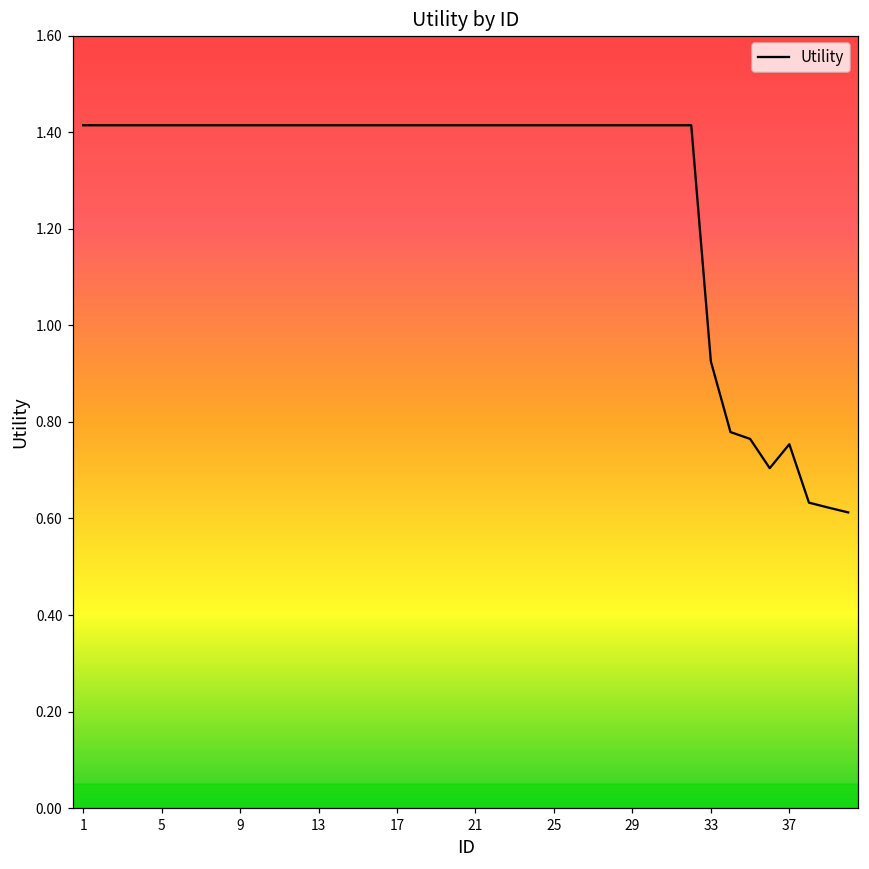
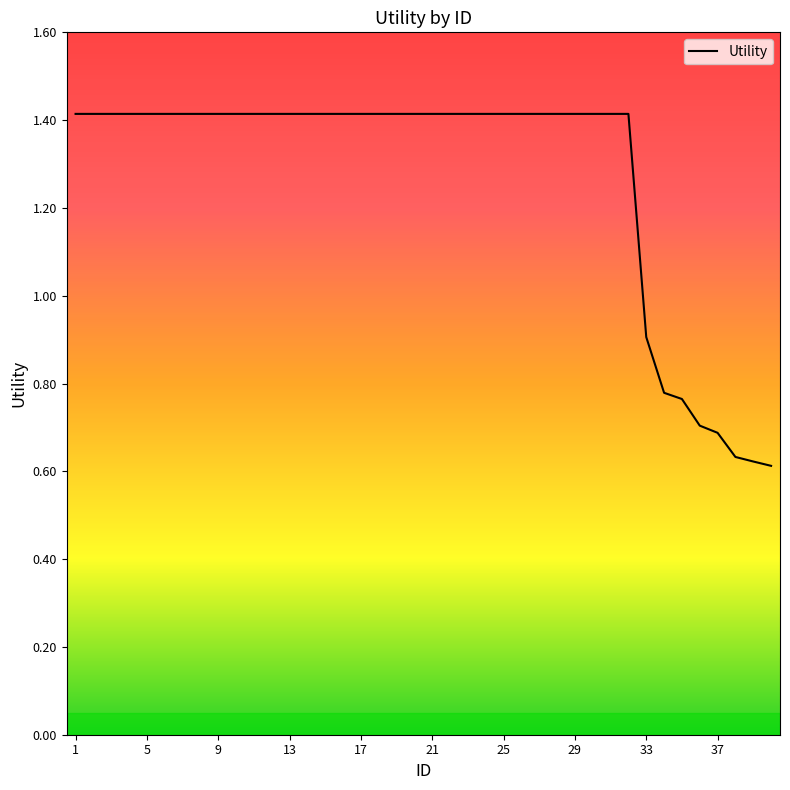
  {
    "1": 1.41,
    "5": 1.41,
    "9": 1.41,
    "13": 1.41,
    "17": 1.41,
    "21": 1.41,
    "25": 1.41,
    "29": 1.41,
-   "33": 0.93,
-   "37": 0.75
+   "33": 0.91,
+   "37": 0.69
  }
